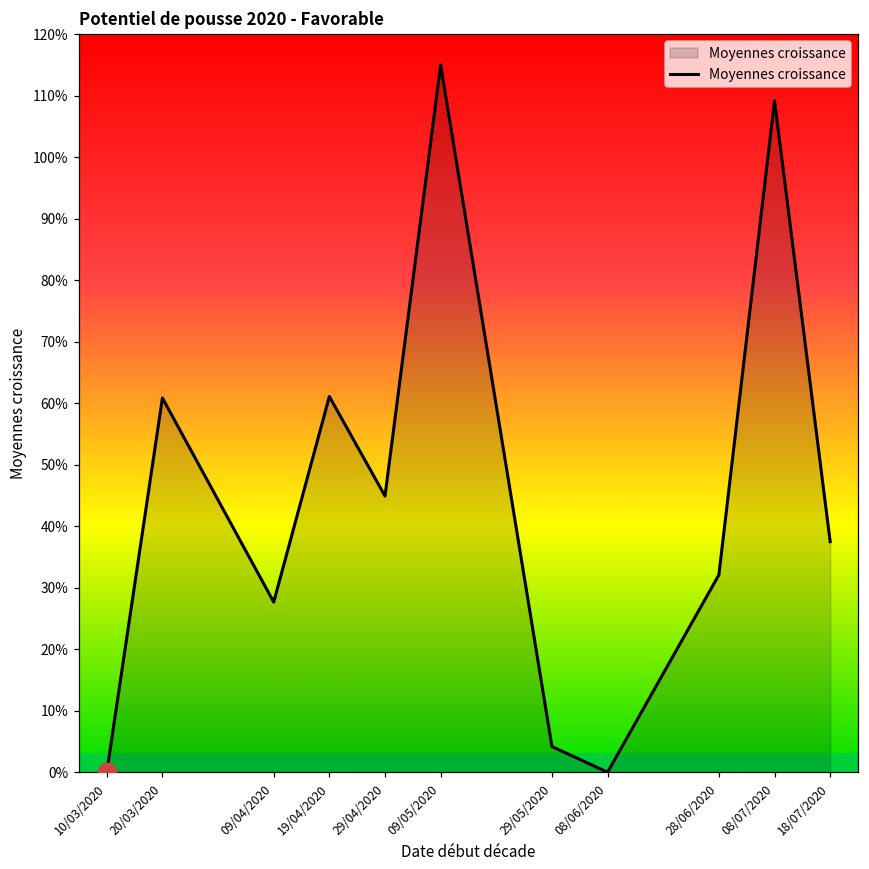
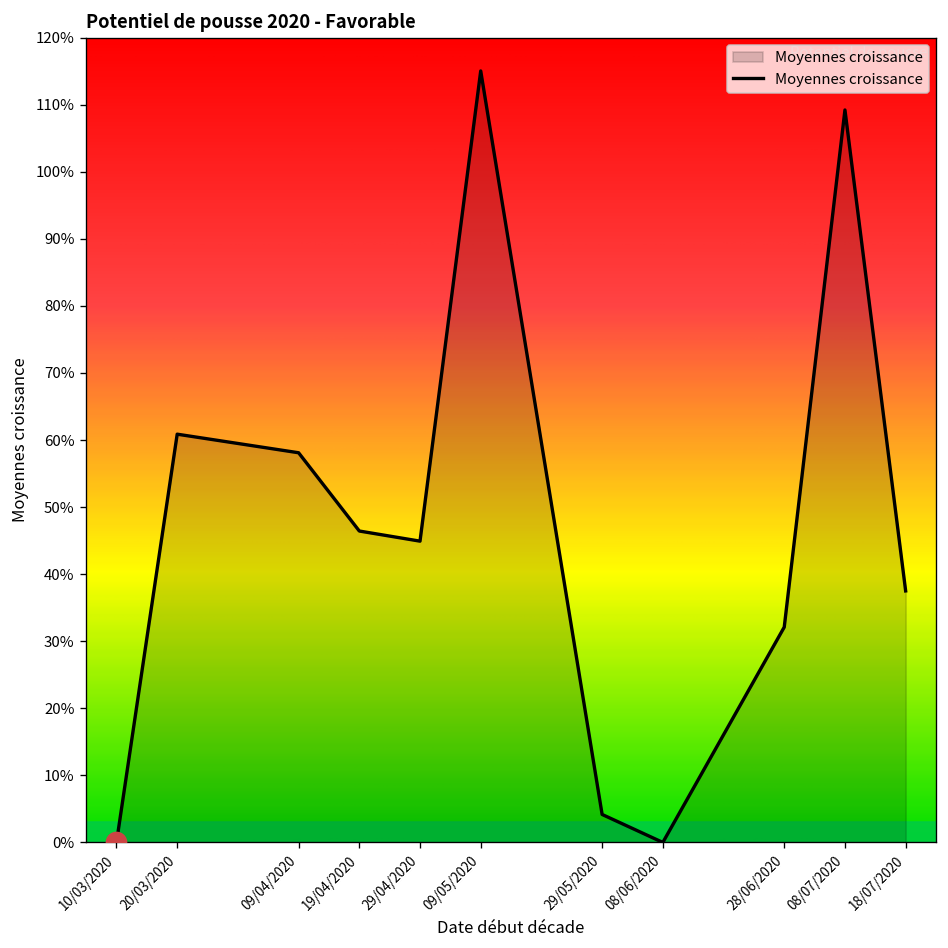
  {
    "Moyennes croissance": {
      "20/03/2020": "61%",
-     "09/04/2020": "28%",
-     "19/04/2020": "61%",
+     "09/04/2020": "58%",
+     "19/04/2020": "46%",
      "29/04/2020": "45%",
      "09/05/2020": "115%",
      "29/05/2020": "4%",
      "28/06/2020": "32%",
      "08/07/2020": "109%",
      "18/07/2020": "38%"
    }
  }
